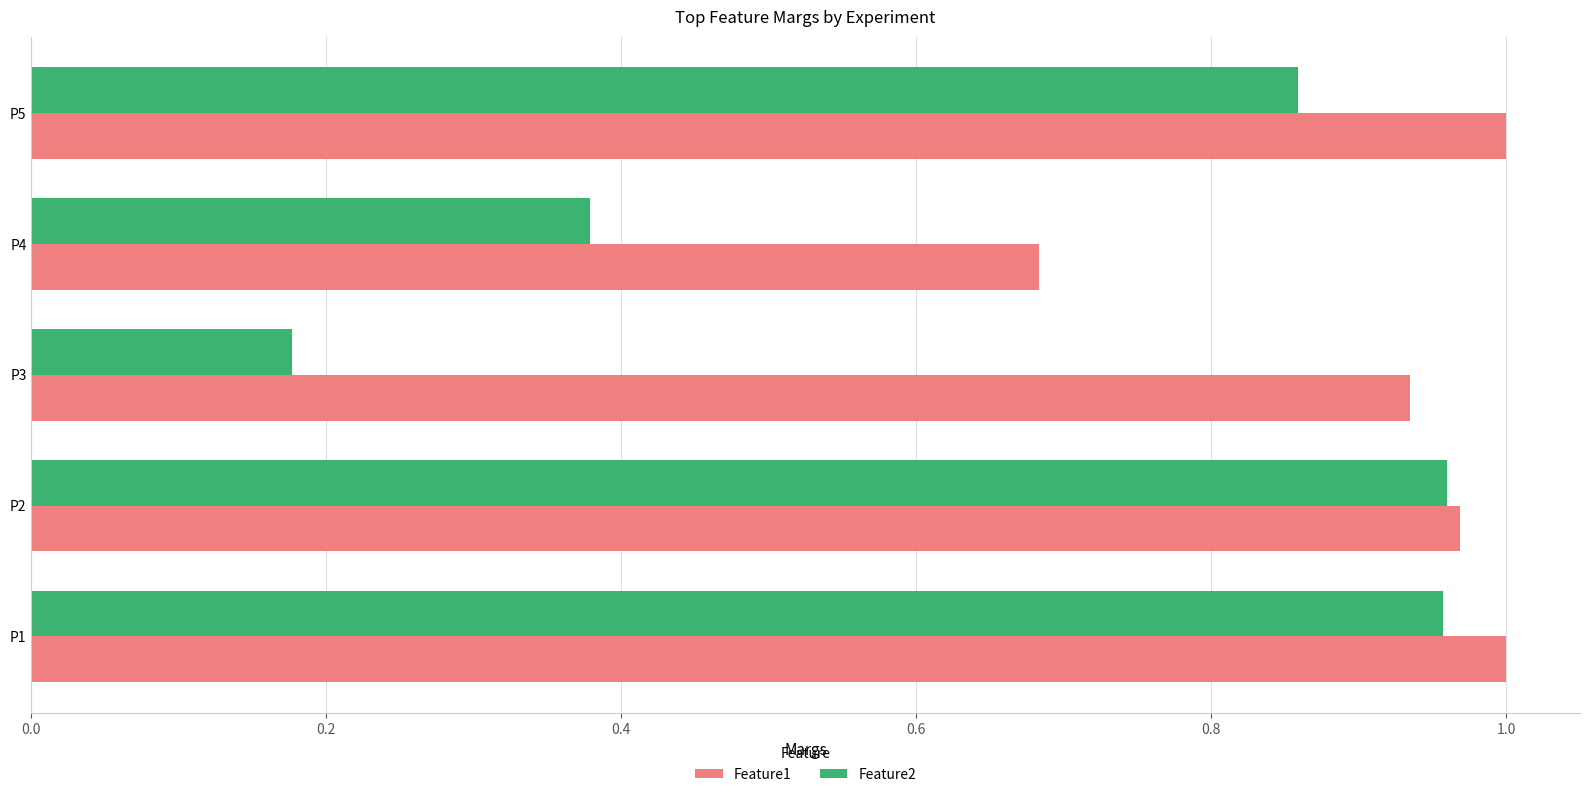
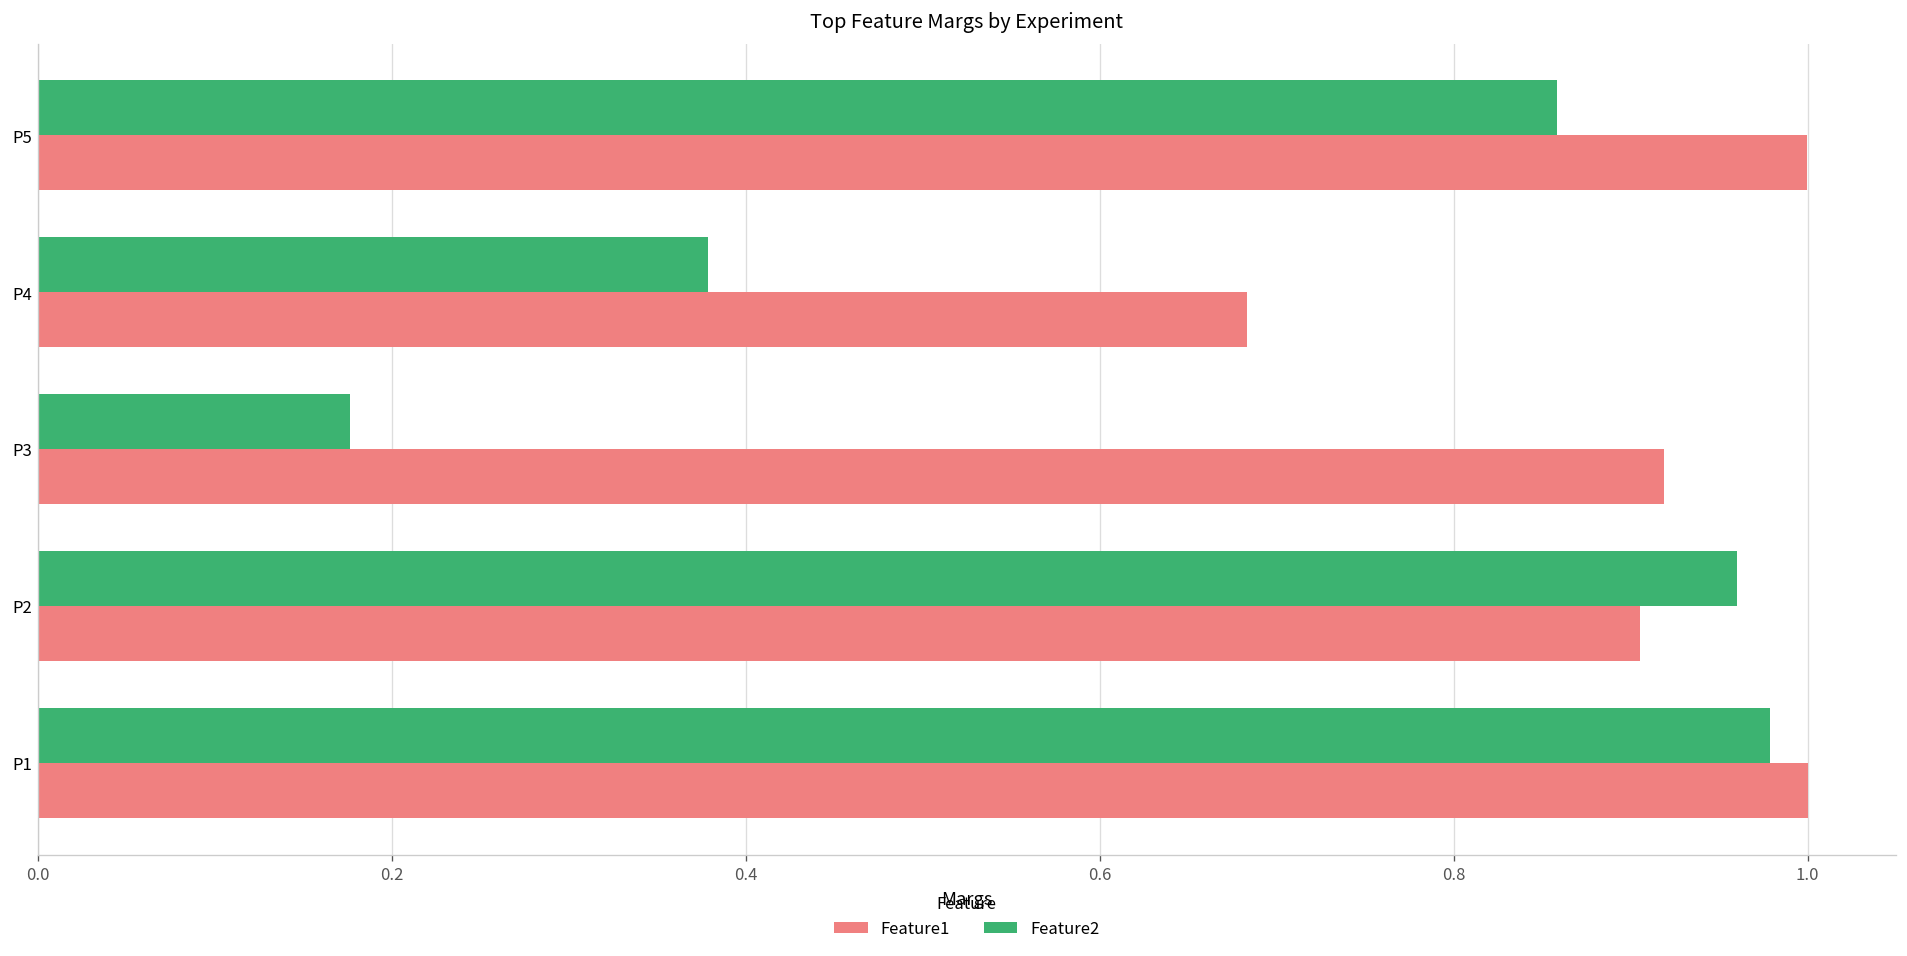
  {
    "Feature1": {
      "P5": 1.000,
      "P4": 0.683,
-     "P3": 0.935,
-     "P2": 0.969,
+     "P3": 0.919,
+     "P2": 0.906,
      "P1": 1.000
    },
    "Feature2": {
      "P5": 0.858,
      "P4": 0.379,
      "P3": 0.177,
      "P2": 0.960,
-     "P1": 0.957
+     "P1": 0.979
    }
  }
